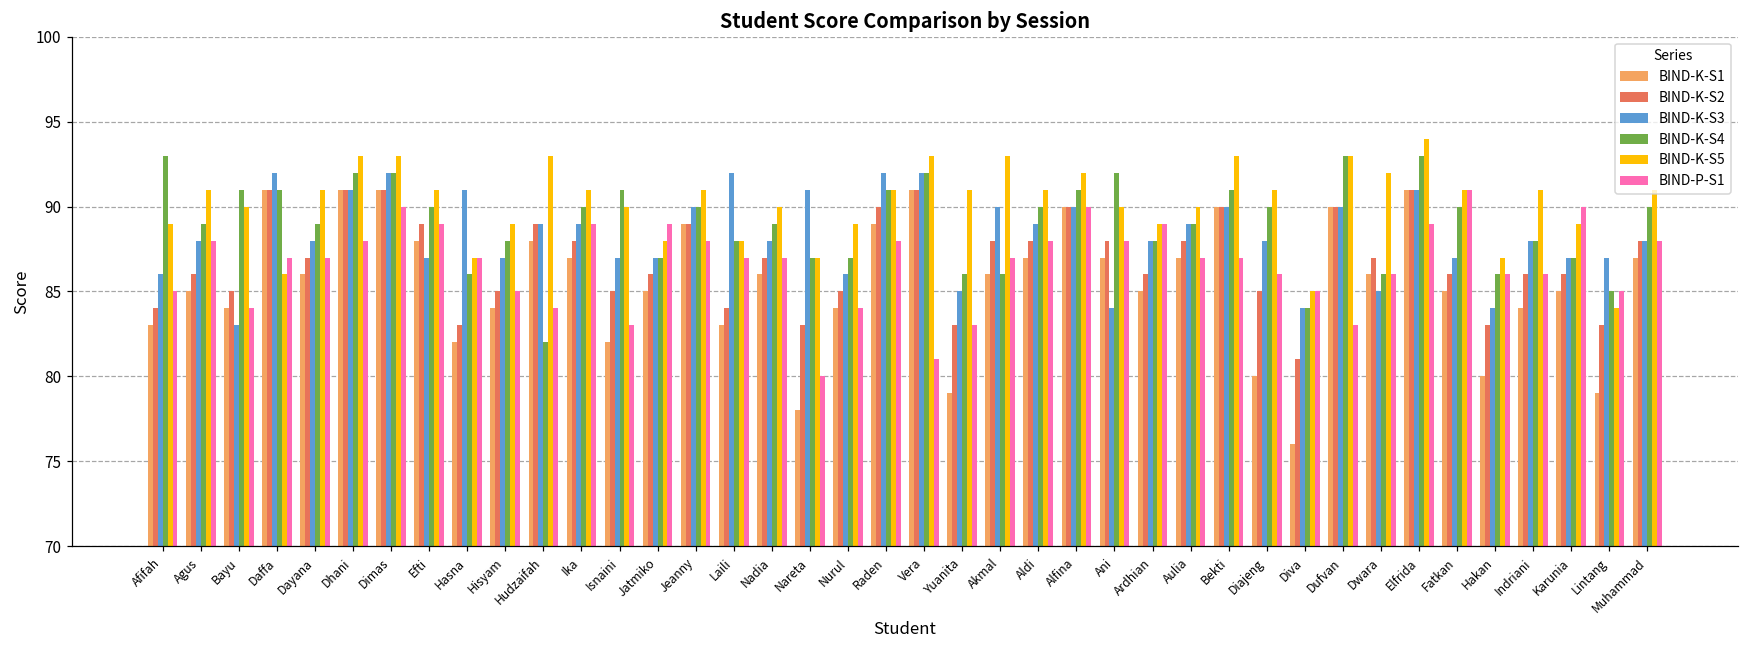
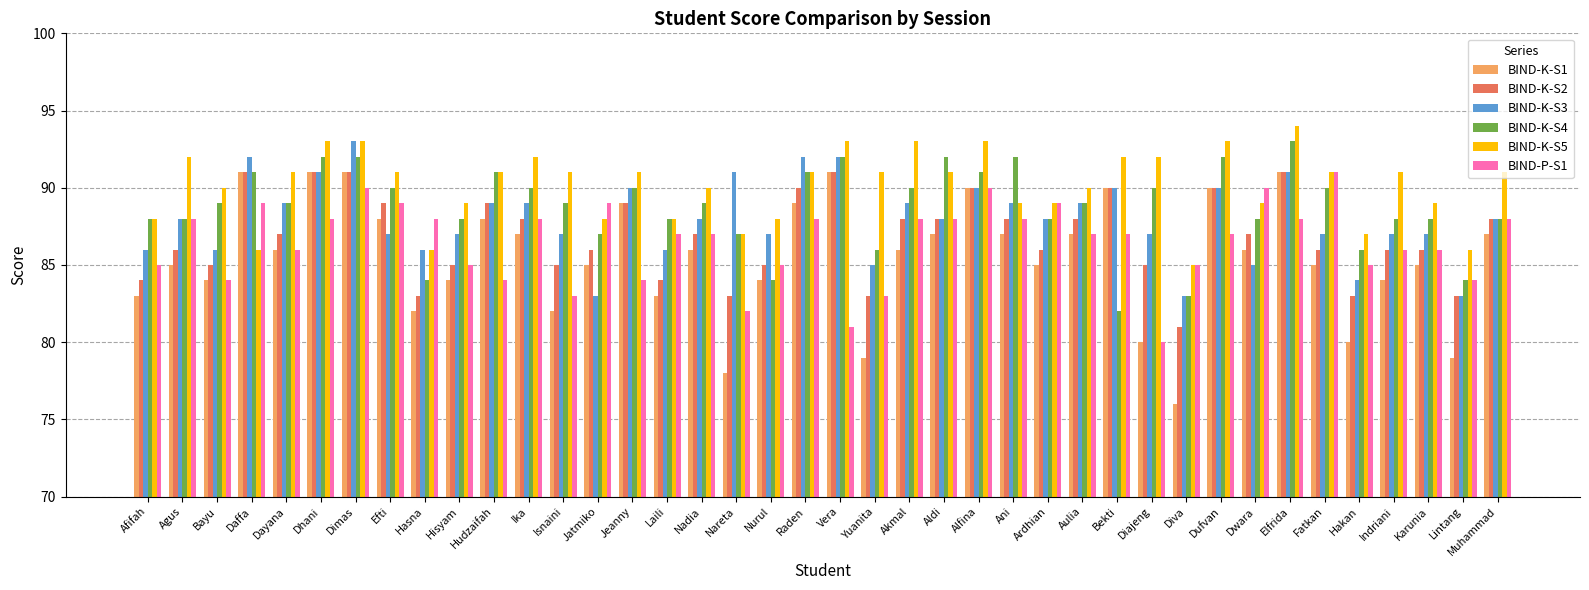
  {
    "BIND-K-S3": {
      "Afifah": 86,
      "Agus": 88,
-     "Bayu": 83,
+     "Bayu": 86,
      "Daffa": 92,
-     "Dayana": 88,
+     "Dayana": 89,
      "Dhani": 91,
-     "Dimas": 92,
+     "Dimas": 93,
      "Efti": 87,
-     "Hasna": 91,
+     "Hasna": 86,
      "Hisyam": 87,
      "Hudzaifah": 89,
      "Ika": 89,
      "Isnaini": 87,
-     "Jatmiko": 87,
+     "Jatmiko": 83,
      "Jeanny": 90,
-     "Laili": 92,
+     "Laili": 86,
      "Nadia": 88,
      "Nareta": 91,
-     "Nurul": 86,
+     "Nurul": 87,
      "Raden": 92,
      "Vera": 92,
      "Yuanita": 85,
-     "Akmal": 90,
-     "Aldi": 89,
+     "Akmal": 89,
+     "Aldi": 88,
      "Alfina": 90,
-     "Ani": 84,
+     "Ani": 89,
      "Ardhian": 88,
      "Aulia": 89,
      "Bekti": 90,
-     "Diajeng": 88,
-     "Diva": 84,
+     "Diajeng": 87,
+     "Diva": 83,
      "Dufvan": 90,
      "Dwara": 85,
      "Elfrida": 91,
      "Fatkan": 87,
      "Hakan": 84,
-     "Indriani": 88,
+     "Indriani": 87,
      "Karunia": 87,
-     "Lintang": 87,
+     "Lintang": 83,
      "Muhammad": 88
    },
    "BIND-K-S4": {
-     "Afifah": 93,
-     "Agus": 89,
-     "Bayu": 91,
+     "Afifah": 88,
+     "Agus": 88,
+     "Bayu": 89,
      "Daffa": 91,
      "Dayana": 89,
      "Dhani": 92,
      "Dimas": 92,
      "Efti": 90,
-     "Hasna": 86,
+     "Hasna": 84,
      "Hisyam": 88,
-     "Hudzaifah": 82,
+     "Hudzaifah": 91,
      "Ika": 90,
-     "Isnaini": 91,
+     "Isnaini": 89,
      "Jatmiko": 87,
      "Jeanny": 90,
      "Laili": 88,
      "Nadia": 89,
      "Nareta": 87,
-     "Nurul": 87,
+     "Nurul": 84,
      "Raden": 91,
      "Vera": 92,
      "Yuanita": 86,
-     "Akmal": 86,
-     "Aldi": 90,
+     "Akmal": 90,
+     "Aldi": 92,
      "Alfina": 91,
      "Ani": 92,
      "Ardhian": 88,
      "Aulia": 89,
-     "Bekti": 91,
+     "Bekti": 82,
      "Diajeng": 90,
-     "Diva": 84,
-     "Dufvan": 93,
-     "Dwara": 86,
+     "Diva": 83,
+     "Dufvan": 92,
+     "Dwara": 88,
      "Elfrida": 93,
      "Fatkan": 90,
      "Hakan": 86,
      "Indriani": 88,
-     "Karunia": 87,
-     "Lintang": 85,
-     "Muhammad": 90
+     "Karunia": 88,
+     "Lintang": 84,
+     "Muhammad": 88
    },
    "BIND-K-S5": {
-     "Afifah": 89,
-     "Agus": 91,
+     "Afifah": 88,
+     "Agus": 92,
      "Bayu": 90,
      "Daffa": 86,
      "Dayana": 91,
      "Dhani": 93,
      "Dimas": 93,
      "Efti": 91,
-     "Hasna": 87,
+     "Hasna": 86,
      "Hisyam": 89,
-     "Hudzaifah": 93,
-     "Ika": 91,
-     "Isnaini": 90,
+     "Hudzaifah": 91,
+     "Ika": 92,
+     "Isnaini": 91,
      "Jatmiko": 88,
      "Jeanny": 91,
      "Laili": 88,
      "Nadia": 90,
      "Nareta": 87,
-     "Nurul": 89,
+     "Nurul": 88,
      "Raden": 91,
      "Vera": 93,
      "Yuanita": 91,
      "Akmal": 93,
      "Aldi": 91,
-     "Alfina": 92,
-     "Ani": 90,
+     "Alfina": 93,
+     "Ani": 89,
      "Ardhian": 89,
      "Aulia": 90,
-     "Bekti": 93,
-     "Diajeng": 91,
+     "Bekti": 92,
+     "Diajeng": 92,
      "Diva": 85,
      "Dufvan": 93,
-     "Dwara": 92,
+     "Dwara": 89,
      "Elfrida": 94,
      "Fatkan": 91,
      "Hakan": 87,
      "Indriani": 91,
      "Karunia": 89,
-     "Lintang": 84
+     "Lintang": 86
    },
    "BIND-P-S1": {
      "Afifah": 85,
      "Agus": 88,
      "Bayu": 84,
-     "Daffa": 87,
-     "Dayana": 87,
+     "Daffa": 89,
+     "Dayana": 86,
      "Dhani": 88,
      "Dimas": 90,
      "Efti": 89,
-     "Hasna": 87,
+     "Hasna": 88,
      "Hisyam": 85,
      "Hudzaifah": 84,
-     "Ika": 89,
+     "Ika": 88,
      "Isnaini": 83,
      "Jatmiko": 89,
-     "Jeanny": 88,
+     "Jeanny": 84,
      "Laili": 87,
      "Nadia": 87,
-     "Nareta": 80,
-     "Nurul": 84,
+     "Nareta": 82,
+     "Nurul": 85,
      "Raden": 88,
      "Vera": 81,
      "Yuanita": 83,
-     "Akmal": 87,
+     "Akmal": 88,
      "Aldi": 88,
      "Alfina": 90,
      "Ani": 88,
      "Ardhian": 89,
      "Aulia": 87,
      "Bekti": 87,
-     "Diajeng": 86,
+     "Diajeng": 80,
      "Diva": 85,
-     "Dufvan": 83,
-     "Dwara": 86,
-     "Elfrida": 89,
+     "Dufvan": 87,
+     "Dwara": 90,
+     "Elfrida": 88,
      "Fatkan": 91,
-     "Hakan": 86,
+     "Hakan": 85,
      "Indriani": 86,
-     "Karunia": 90,
-     "Lintang": 85,
+     "Karunia": 86,
+     "Lintang": 84,
      "Muhammad": 88
    }
  }
